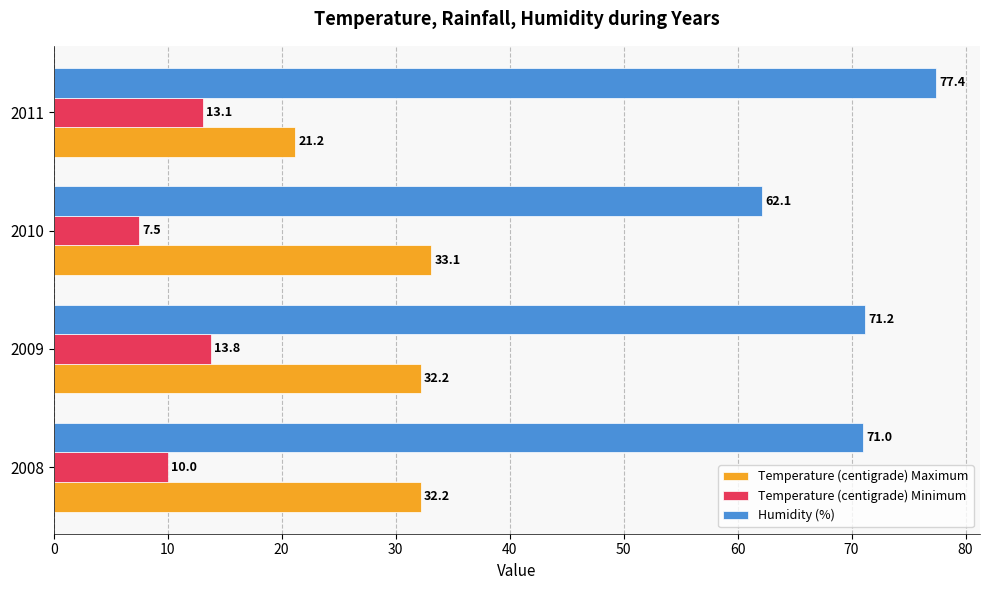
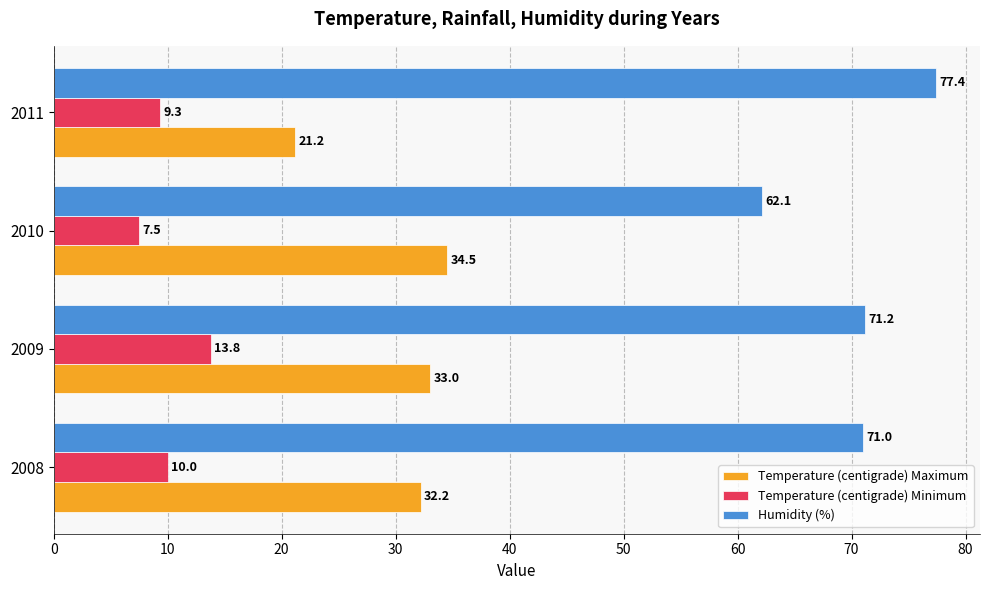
  {
    "Temperature (centigrade) Maximum": {
      "2011": 21.2,
-     "2010": 33.1,
-     "2009": 32.2,
+     "2010": 34.5,
+     "2009": 33.0,
      "2008": 32.2
    },
    "Temperature (centigrade) Minimum": {
-     "2011": 13.1,
+     "2011": 9.3,
      "2010": 7.5,
      "2009": 13.8,
      "2008": 10.0
    },
    "Humidity (%)": {
      "2011": 77.4,
      "2010": 62.1,
      "2009": 71.2,
      "2008": 71.0
    }
  }
